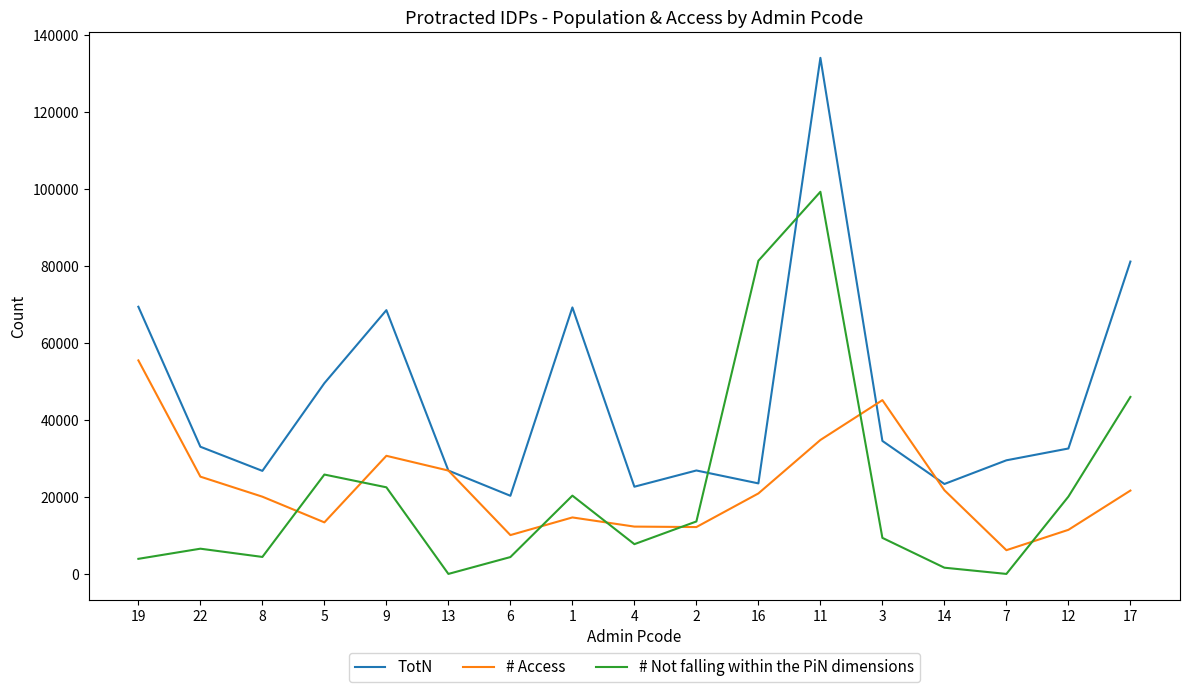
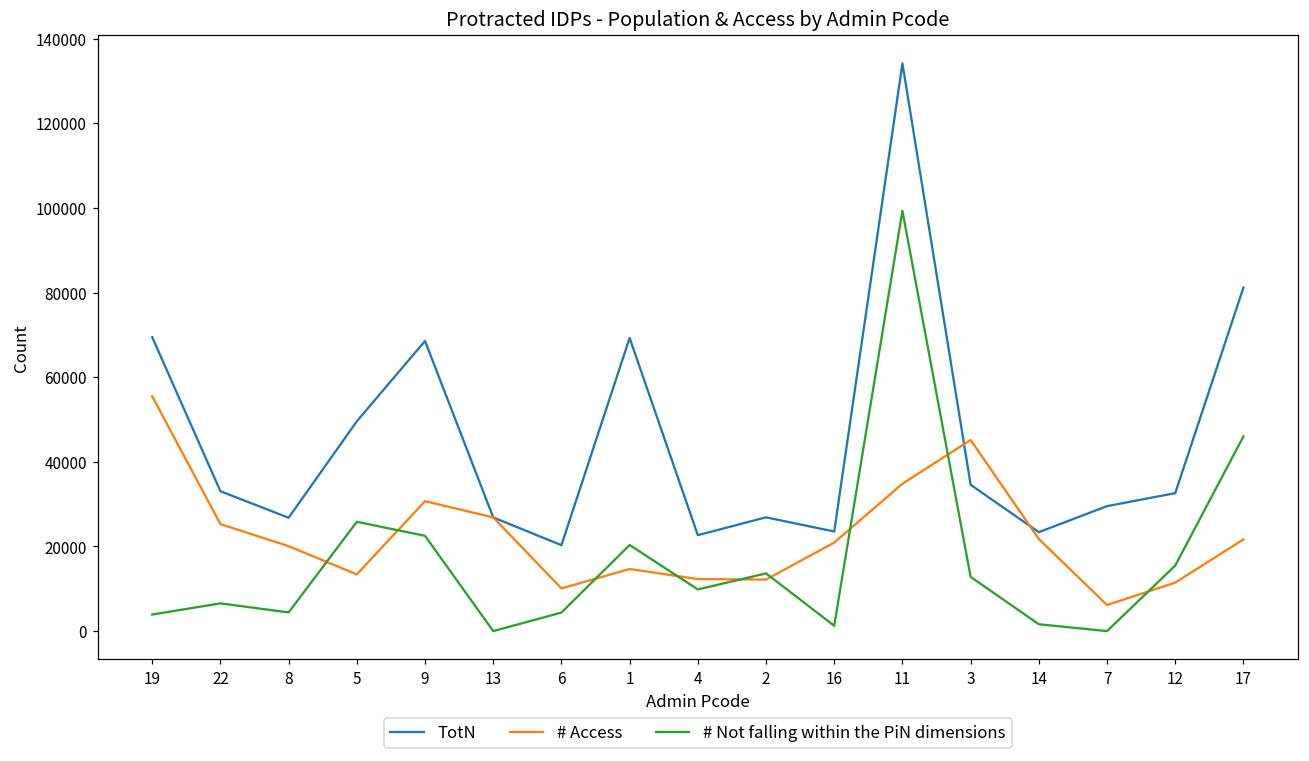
  {
    "TotN": {
      "19": 69000,
      "22": 33000,
      "8": 27000,
      "5": 50000,
      "9": 69000,
      "6": 20000,
      "1": 69000,
      "4": 23000,
      "2": 27000,
      "16": 24000,
      "11": 134000,
      "3": 35000,
      "14": 23000,
      "7": 30000,
      "12": 33000,
      "17": 81000
    },
    "# Access": {
      "19": 56000,
      "22": 25000,
      "8": 20000,
      "5": 13000,
      "9": 31000,
      "6": 10000,
      "1": 15000,
      "4": 12000,
      "2": 12000,
      "16": 21000,
      "11": 35000,
      "3": 45000,
      "14": 22000,
      "7": 6000,
      "12": 11000,
      "17": 22000
    },
    "# Not falling within the PiN dimensions": {
      "19": 4000,
      "22": 7000,
      "8": 4000,
      "5": 26000,
      "9": 23000,
      "13": 0,
      "6": 4000,
      "1": 20000,
-     "4": 8000,
+     "4": 10000,
      "2": 14000,
-     "16": 81000,
+     "16": 1000,
      "11": 99000,
-     "3": 9000,
+     "3": 13000,
      "14": 2000,
      "7": 0,
-     "12": 20000,
+     "12": 15000,
      "17": 46000
    }
  }
